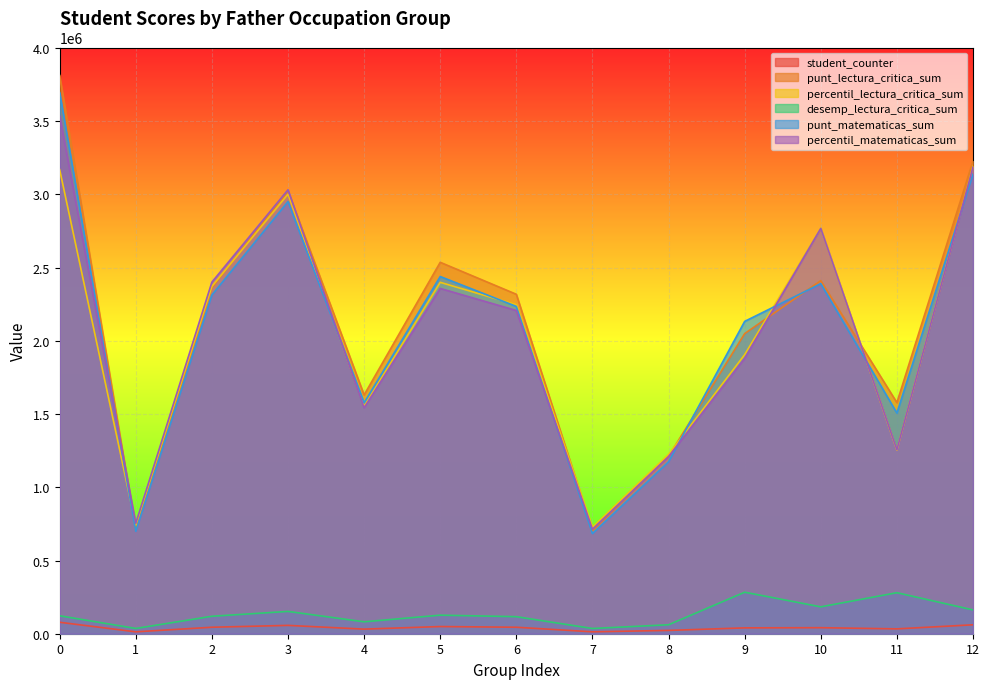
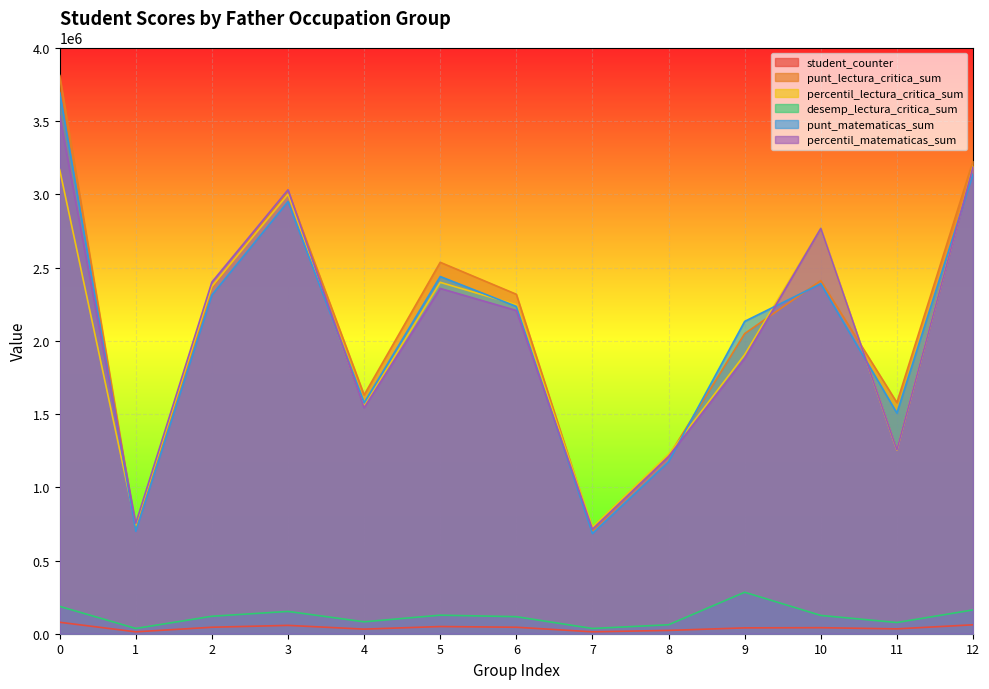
  {
    "percentil_lectura_critica_sum": {
      "0": 3170000,
      "3": 3000000,
      "5": 2400000,
      "9": 1910000
    },
    "desemp_lectura_critica_sum": {
-     "0": 120000,
+     "0": 190000,
      "1": 40000,
      "2": 120000,
      "3": 150000,
      "4": 80000,
      "5": 130000,
      "6": 120000,
      "7": 40000,
      "8": 60000,
      "9": 280000,
-     "10": 180000,
-     "11": 280000,
+     "10": 120000,
+     "11": 80000,
      "12": 160000
    },
    "punt_matematicas_sum": {
      "0": 3700000,
      "2": 2310000,
      "3": 2950000,
      "4": 1580000,
      "5": 2440000,
      "7": 680000,
      "8": 1170000,
      "9": 2130000,
      "10": 2390000,
      "11": 1510000,
      "12": 3140000
    },
    "percentil_matematicas_sum": {
      "0": 3540000,
      "2": 2400000,
      "5": 2360000,
      "6": 2210000,
      "9": 1880000
    }
  }
